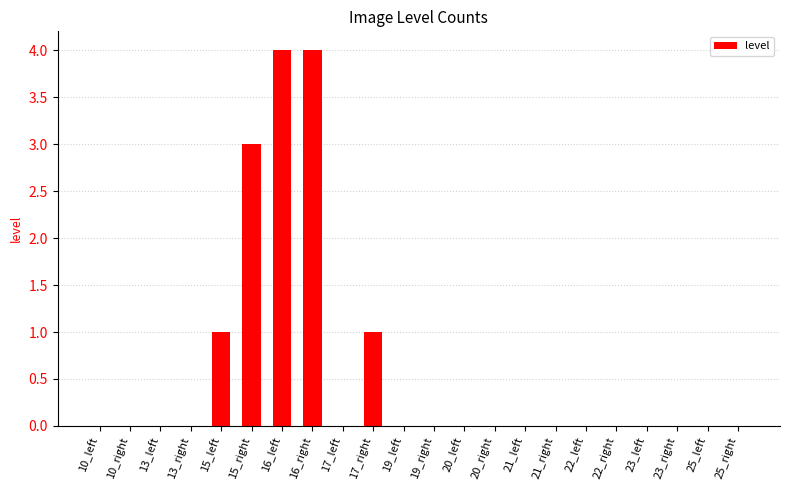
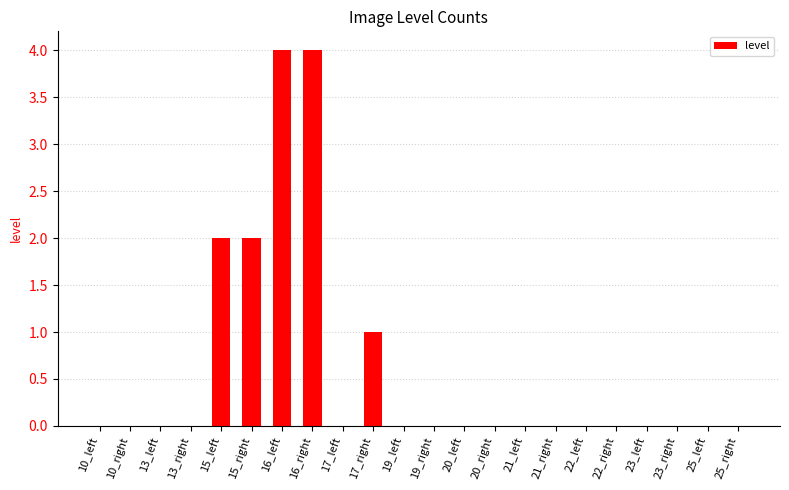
  {
    "10_left": 0,
    "10_right": 0,
    "13_left": 0,
    "13_right": 0,
-   "15_left": 1,
-   "15_right": 3,
+   "15_left": 2,
+   "15_right": 2,
    "16_left": 4,
    "16_right": 4,
    "17_left": 0,
    "17_right": 1,
    "19_left": 0,
    "19_right": 0,
    "20_left": 0,
    "20_right": 0,
    "21_left": 0,
    "21_right": 0,
    "22_left": 0,
    "22_right": 0,
    "23_left": 0,
    "23_right": 0,
    "25_left": 0,
    "25_right": 0
  }
